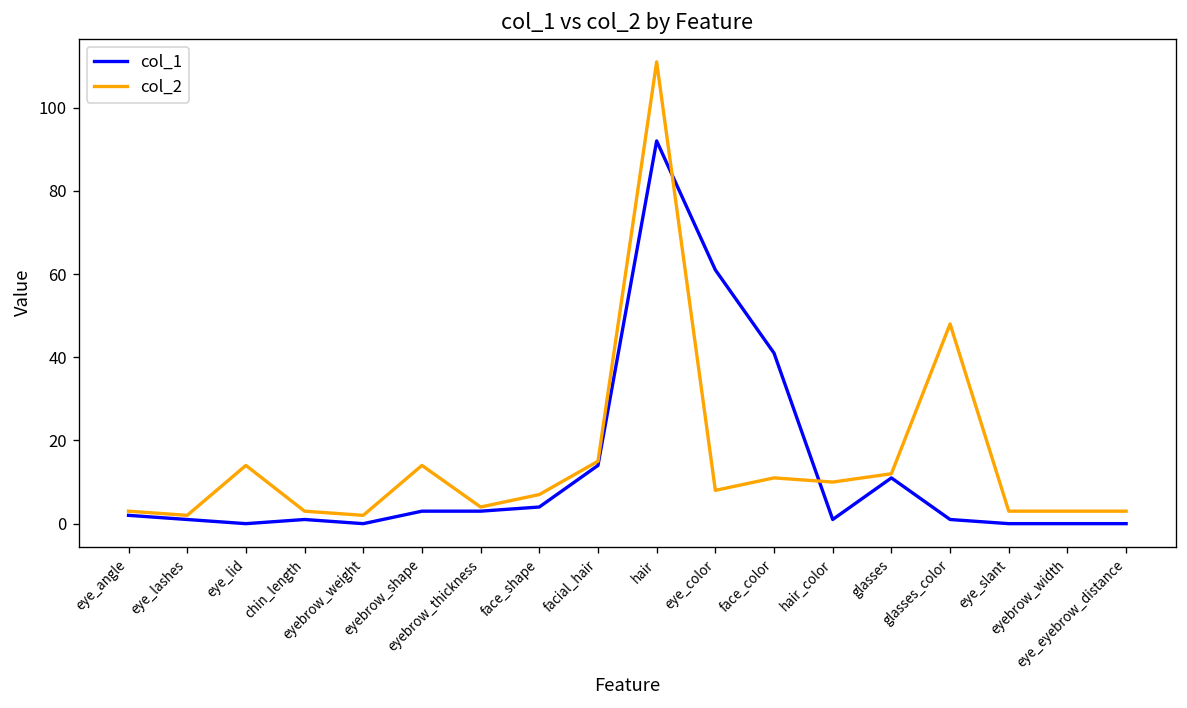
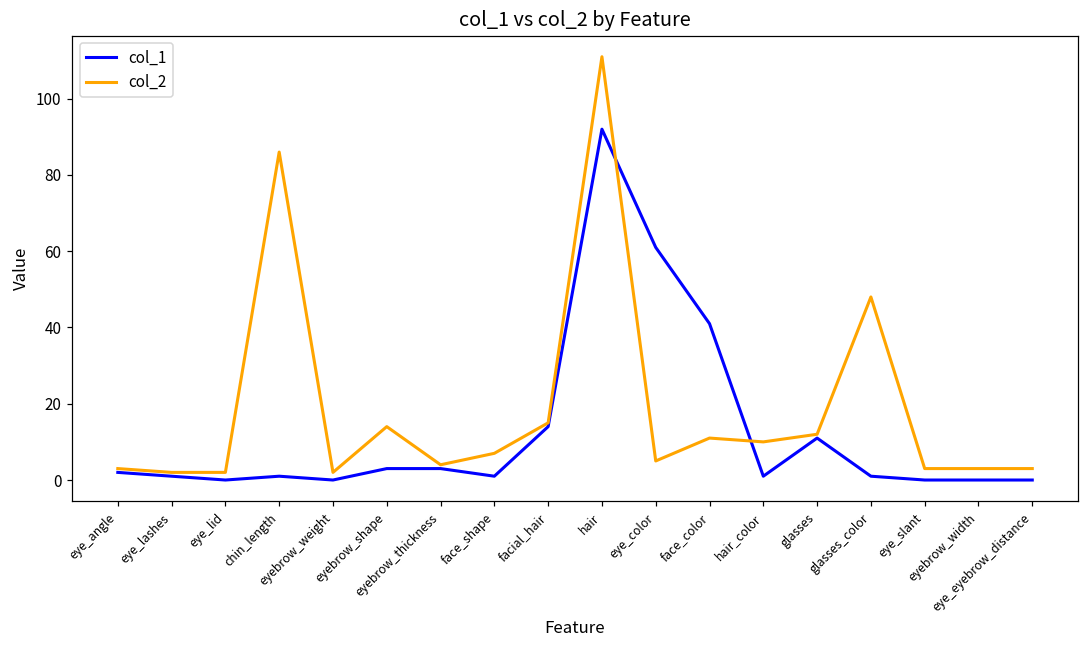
  {
    "col_1": {
      "eye_angle": 2,
      "eye_lashes": 1,
      "eye_lid": 0,
      "chin_length": 1,
      "eyebrow_weight": 0,
      "eyebrow_shape": 3,
      "eyebrow_thickness": 3,
-     "face_shape": 4,
+     "face_shape": 1,
      "facial_hair": 14,
      "hair": 92,
      "eye_color": 61,
      "face_color": 41,
      "hair_color": 1,
      "glasses": 11,
      "glasses_color": 1,
      "eye_slant": 0,
      "eyebrow_width": 0,
      "eye_eyebrow_distance": 0
    },
    "col_2": {
      "eye_angle": 3,
      "eye_lashes": 2,
-     "eye_lid": 14,
-     "chin_length": 3,
+     "eye_lid": 2,
+     "chin_length": 86,
      "eyebrow_weight": 2,
      "eyebrow_shape": 14,
      "eyebrow_thickness": 4,
      "face_shape": 7,
      "facial_hair": 15,
      "hair": 111,
-     "eye_color": 8,
+     "eye_color": 5,
      "face_color": 11,
      "hair_color": 10,
      "glasses": 12,
      "glasses_color": 48,
      "eye_slant": 3,
      "eyebrow_width": 3,
      "eye_eyebrow_distance": 3
    }
  }
